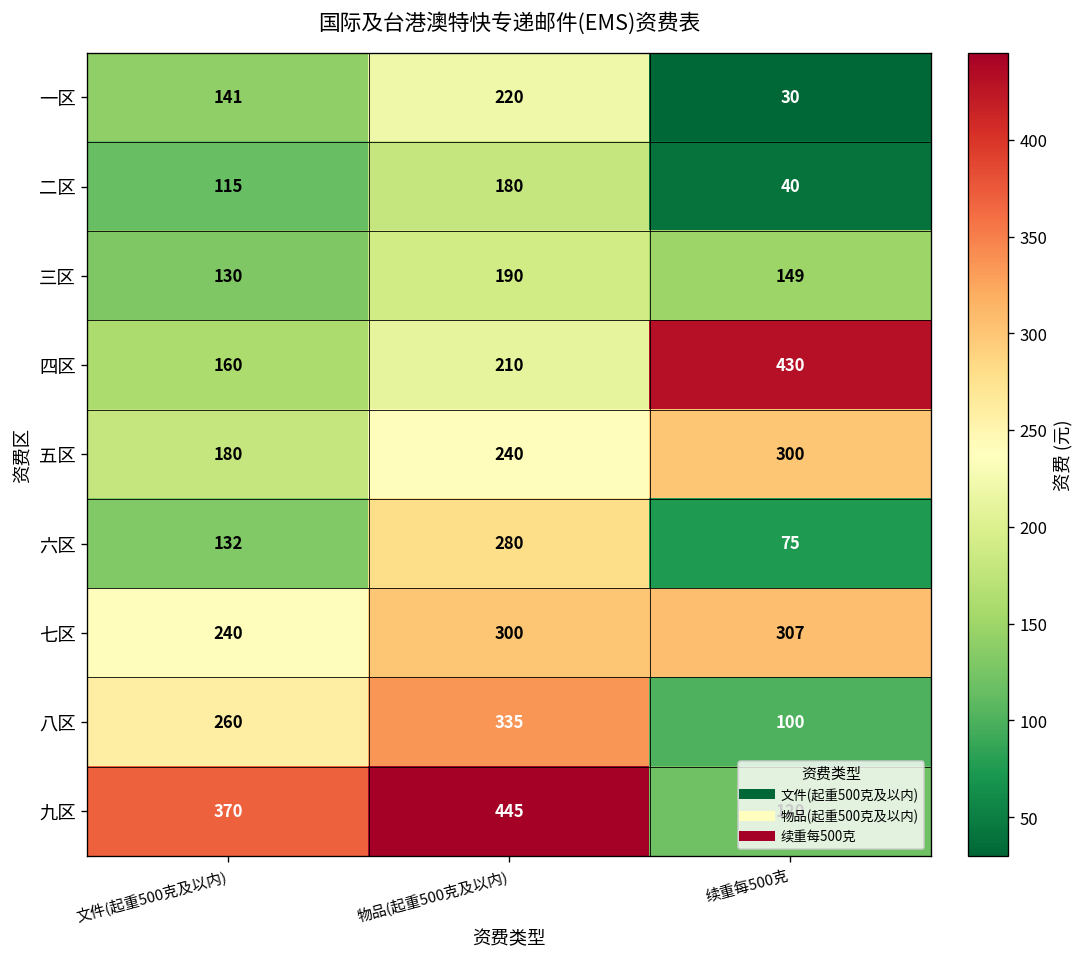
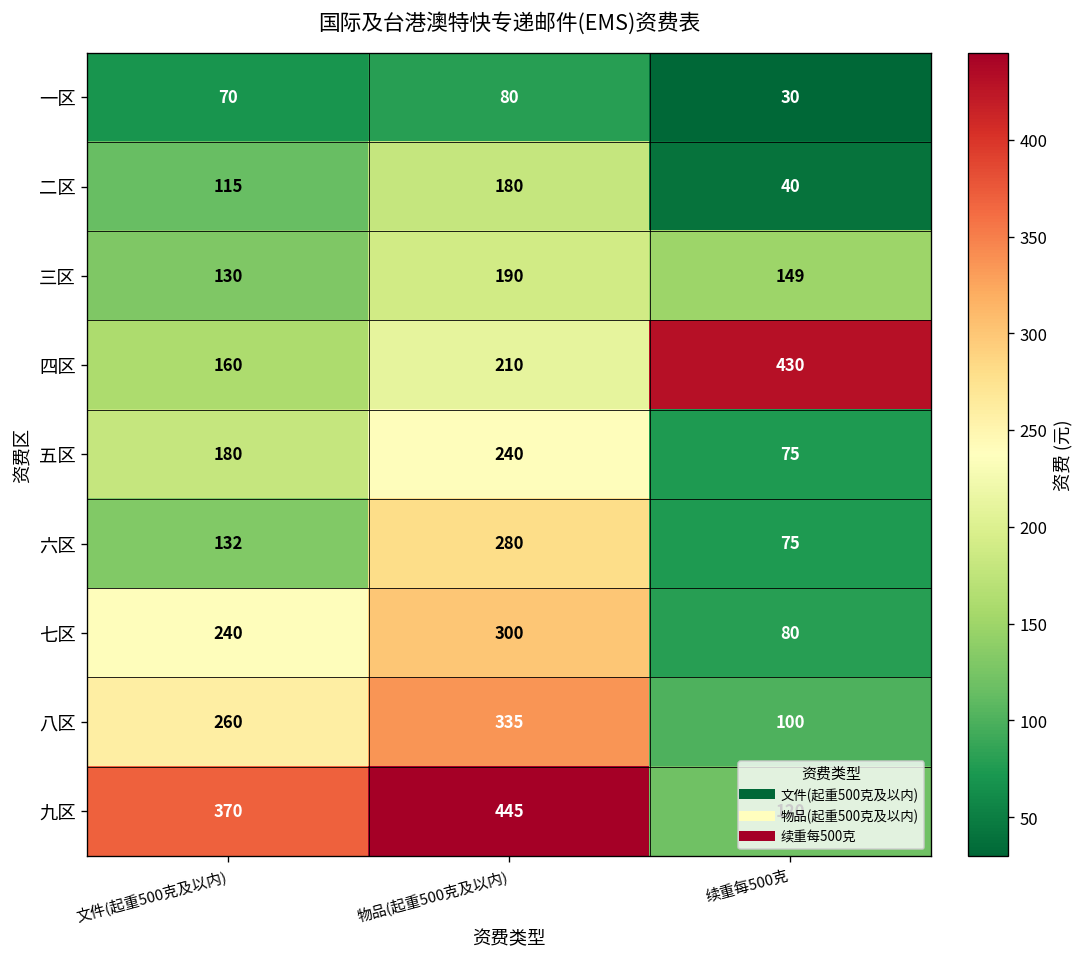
  {
    "一区": {
-     "文件(起重500克及以内)": 141,
-     "物品(起重500克及以内)": 220,
+     "文件(起重500克及以内)": 70,
+     "物品(起重500克及以内)": 80,
      "续重每500克": 30
    },
    "二区": {
      "文件(起重500克及以内)": 115,
      "物品(起重500克及以内)": 180,
      "续重每500克": 40
    },
    "三区": {
      "文件(起重500克及以内)": 130,
      "物品(起重500克及以内)": 190,
      "续重每500克": 149
    },
    "四区": {
      "文件(起重500克及以内)": 160,
      "物品(起重500克及以内)": 210,
      "续重每500克": 430
    },
    "五区": {
      "文件(起重500克及以内)": 180,
      "物品(起重500克及以内)": 240,
-     "续重每500克": 300
+     "续重每500克": 75
    },
    "六区": {
      "文件(起重500克及以内)": 132,
      "物品(起重500克及以内)": 280,
      "续重每500克": 75
    },
    "七区": {
      "文件(起重500克及以内)": 240,
      "物品(起重500克及以内)": 300,
-     "续重每500克": 307
+     "续重每500克": 80
    },
    "八区": {
      "文件(起重500克及以内)": 260,
      "物品(起重500克及以内)": 335,
      "续重每500克": 100
    },
    "九区": {
      "文件(起重500克及以内)": 370,
      "物品(起重500克及以内)": 445
    }
  }
